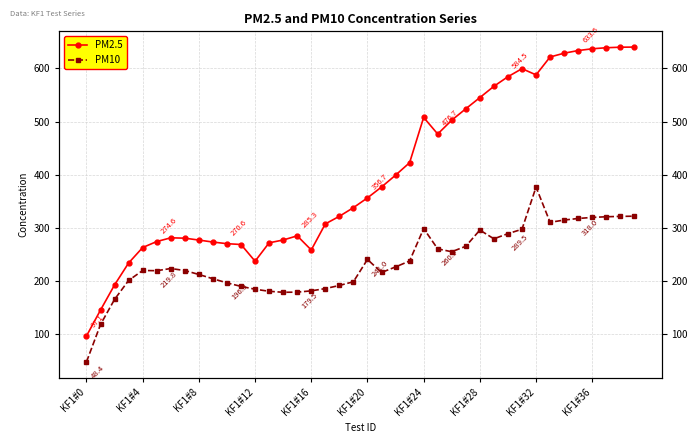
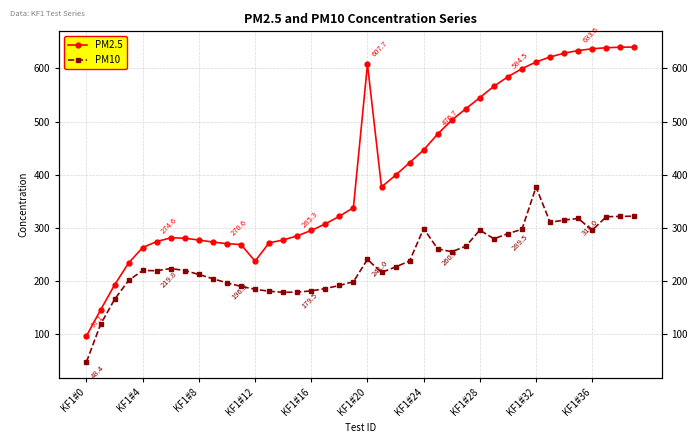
  {
    "PM2.5": {
-     "KF1#16": 260,
-     "KF1#20": 356.7,
-     "KF1#24": 510,
-     "KF1#32": 590
+     "KF1#16": 300,
+     "KF1#20": 607.7,
+     "KF1#24": 450,
+     "KF1#32": 610
    },
    "PM10": {
      "KF1#4": 220,
      "KF1#8": 210,
      "KF1#12": 190,
      "KF1#24": 300,
      "KF1#28": 300,
      "KF1#32": 380,
-     "KF1#36": 320
+     "KF1#36": 300
    }
  }
